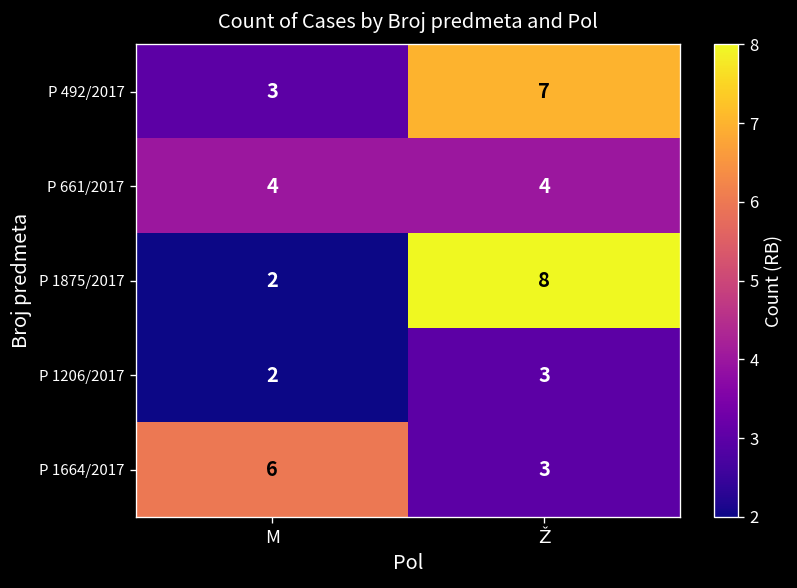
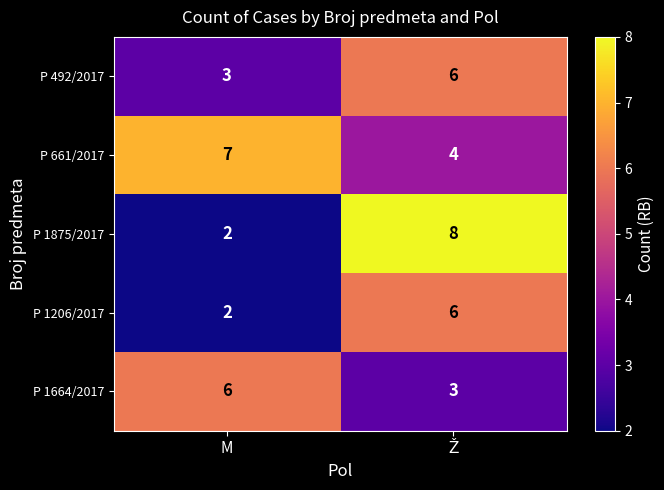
  {
    "P 492/2017": {
      "M": 3,
-     "Ž": 7
+     "Ž": 6
    },
    "P 661/2017": {
-     "M": 4,
+     "M": 7,
      "Ž": 4
    },
    "P 1875/2017": {
      "M": 2,
      "Ž": 8
    },
    "P 1206/2017": {
      "M": 2,
-     "Ž": 3
+     "Ž": 6
    },
    "P 1664/2017": {
      "M": 6,
      "Ž": 3
    }
  }
